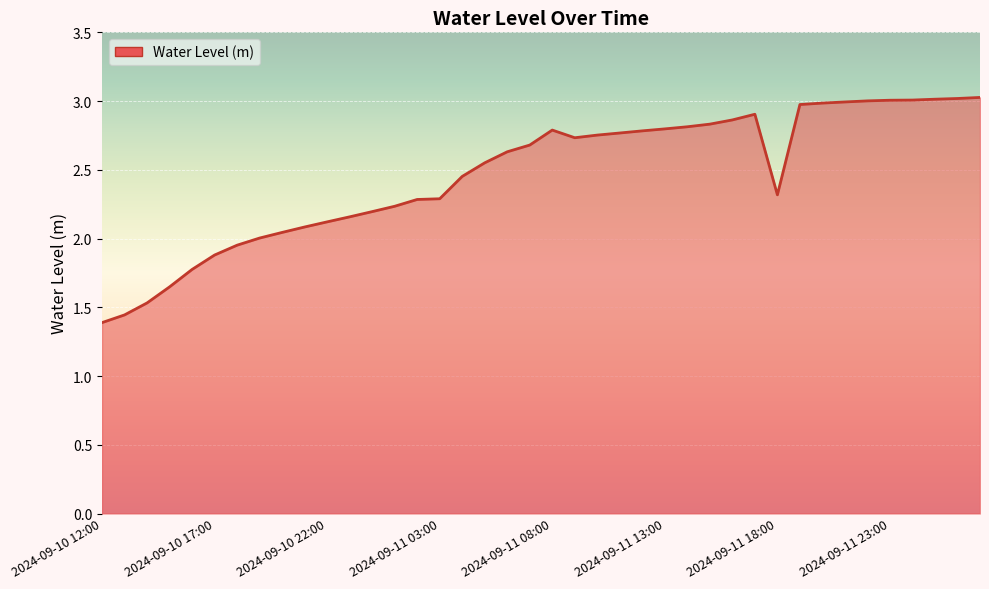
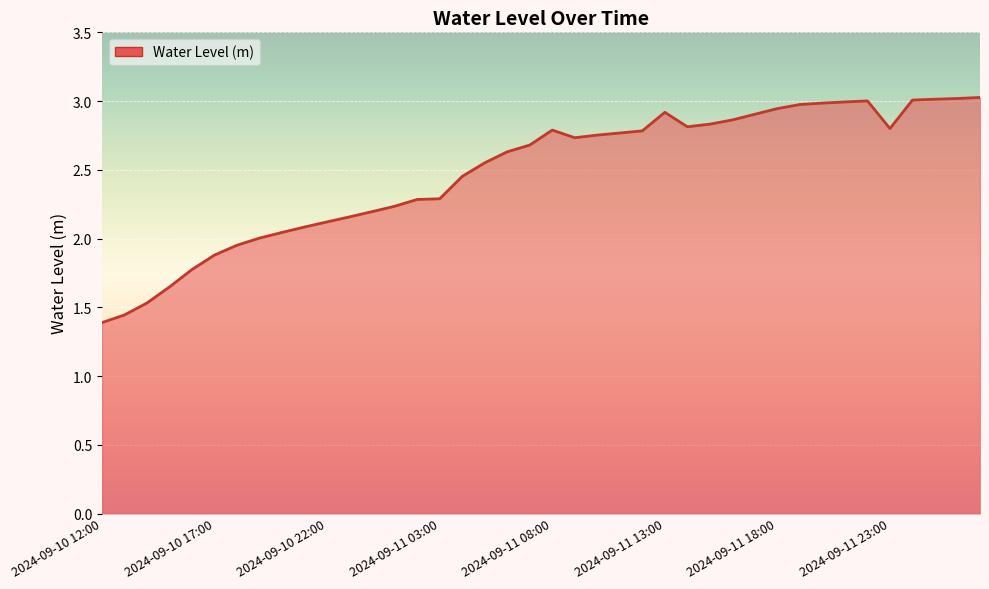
  {
    "2024-09-10 12:00": 1.39,
    "2024-09-10 17:00": 1.88,
    "2024-09-10 22:00": 2.12,
    "2024-09-11 03:00": 2.29,
    "2024-09-11 08:00": 2.79,
-   "2024-09-11 13:00": 2.80,
-   "2024-09-11 18:00": 2.32,
-   "2024-09-11 23:00": 3.01
+   "2024-09-11 13:00": 2.92,
+   "2024-09-11 18:00": 2.95,
+   "2024-09-11 23:00": 2.80
  }
